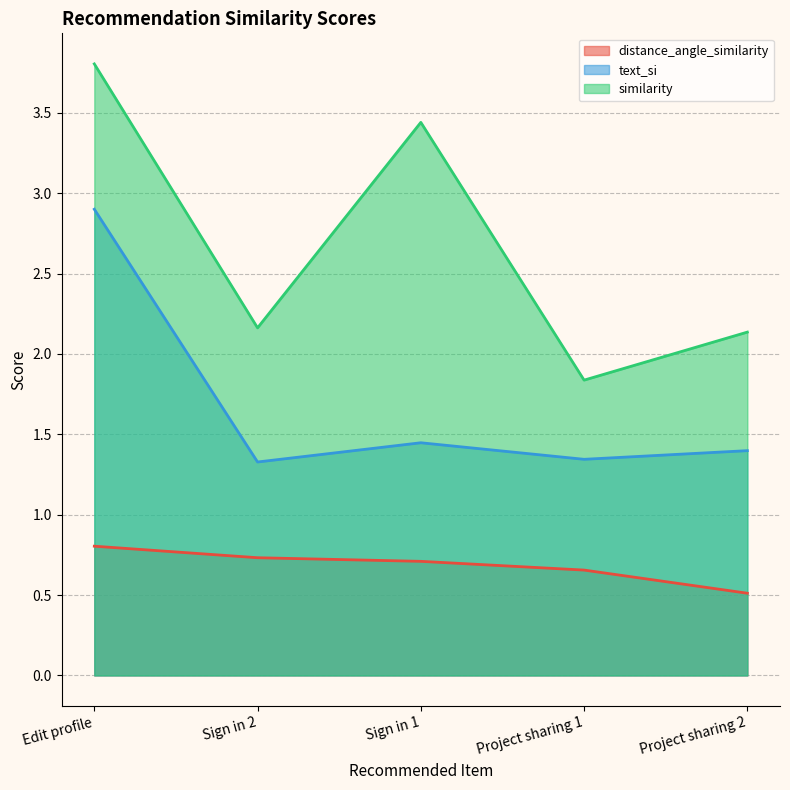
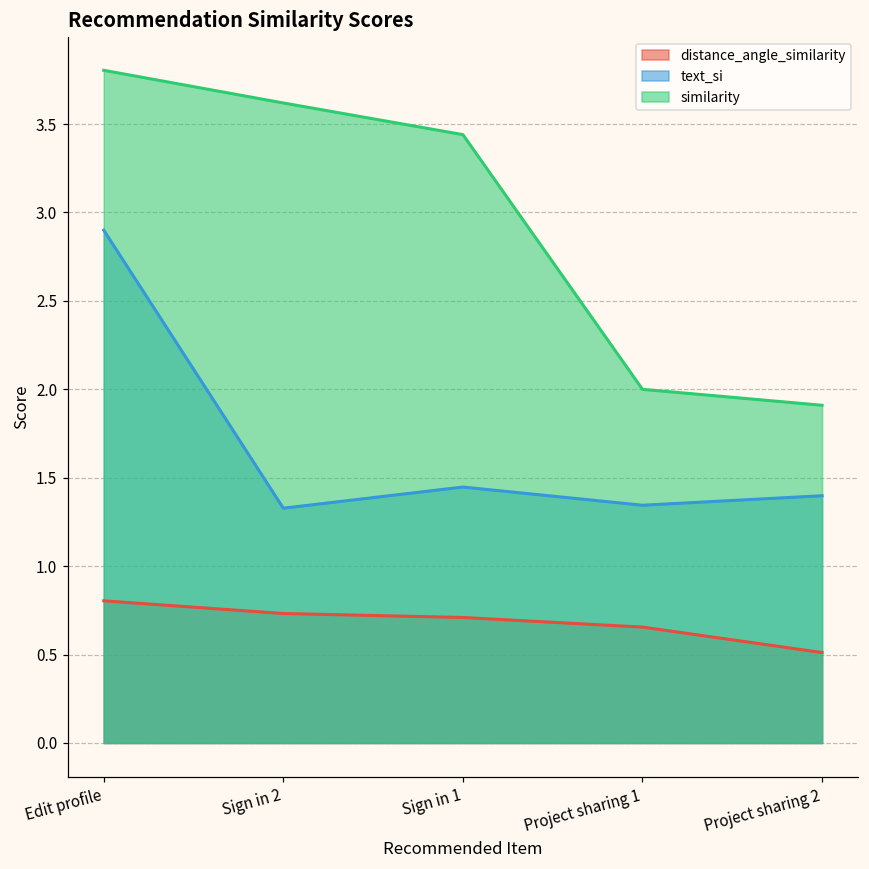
  {
    "distance_angle_similarity": {
      "Edit profile": 0.80,
      "Sign in 2": 0.73,
      "Sign in 1": 0.71,
      "Project sharing 1": 0.66,
      "Project sharing 2": 0.51
    },
    "text_si": {
      "Edit profile": 2.90,
      "Sign in 2": 1.33,
      "Sign in 1": 1.45,
      "Project sharing 1": 1.34,
      "Project sharing 2": 1.40
    },
    "similarity": {
      "Edit profile": 3.80,
-     "Sign in 2": 2.16,
+     "Sign in 2": 3.62,
      "Sign in 1": 3.44,
-     "Project sharing 1": 1.84,
-     "Project sharing 2": 2.14
+     "Project sharing 1": 2.00,
+     "Project sharing 2": 1.91
    }
  }
